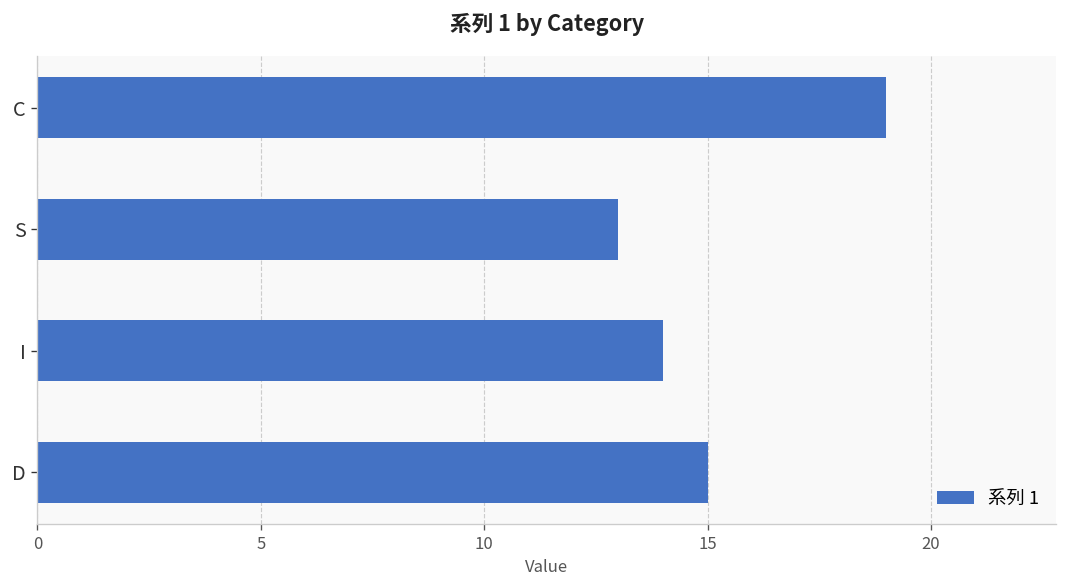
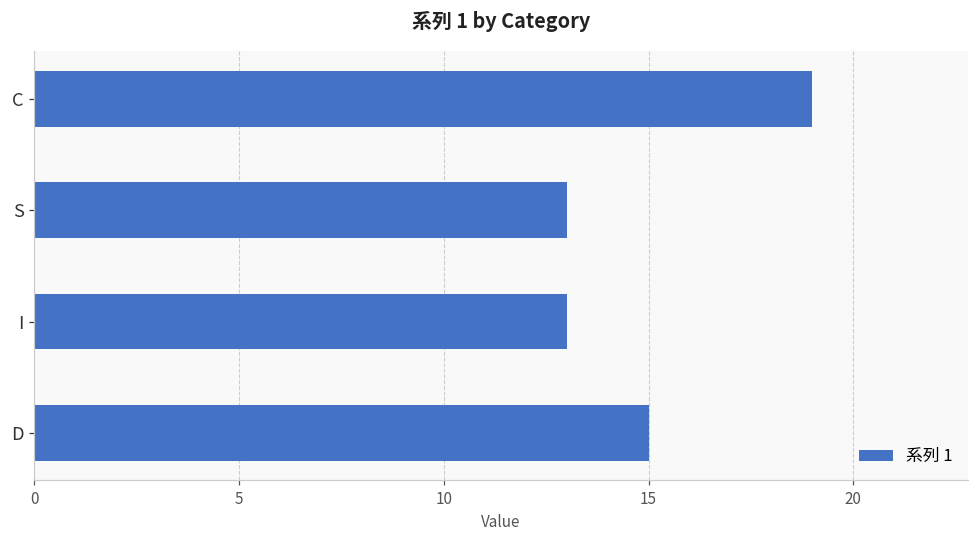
  {
    "C": 19,
    "S": 13,
-   "I": 14,
+   "I": 13,
    "D": 15
  }
